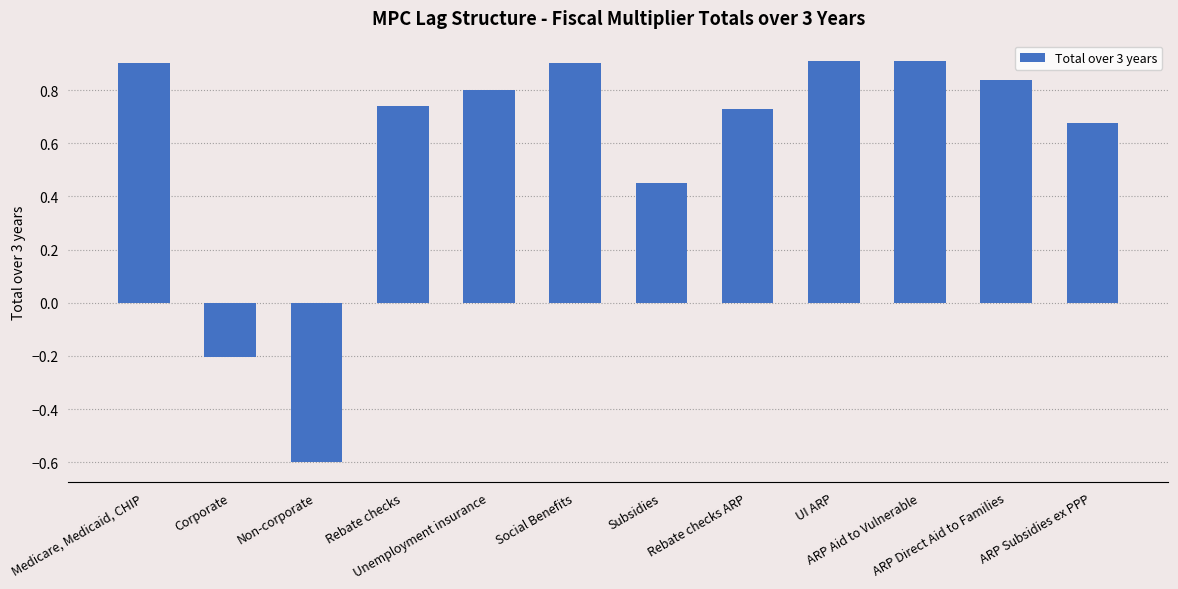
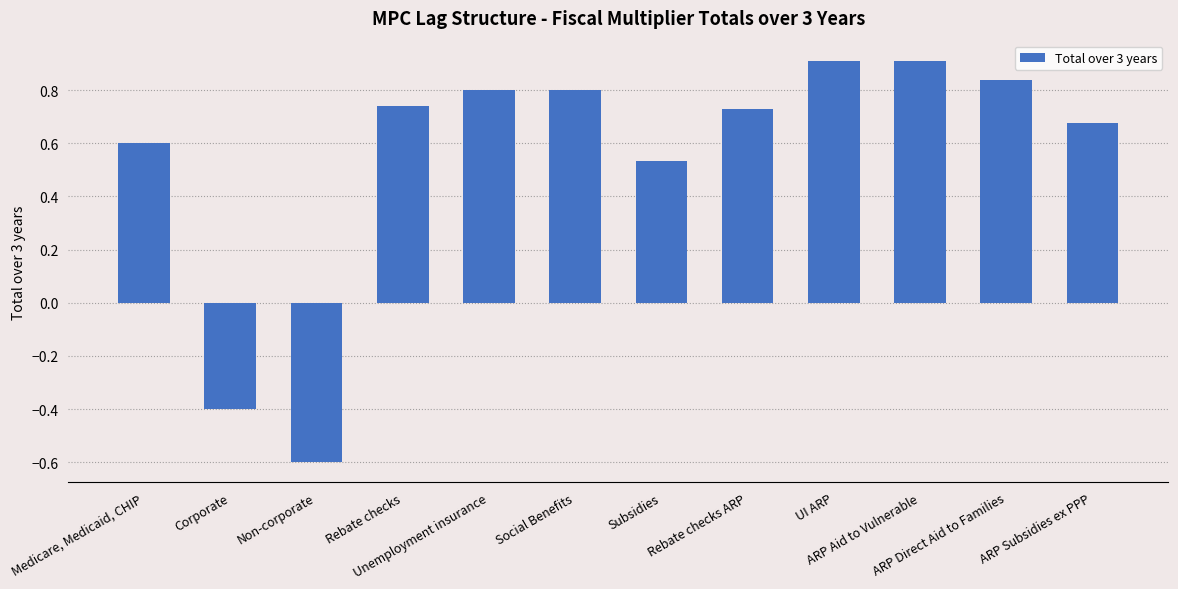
  {
-   "Medicare, Medicaid, CHIP": 0.9,
-   "Corporate": -0.20,
+   "Medicare, Medicaid, CHIP": 0.6,
+   "Corporate": -0.40,
    "Non-corporate": -0.60,
    "Rebate checks": 0.74,
    "Unemployment insurance": 0.80,
-   "Social Benefits": 0.9,
-   "Subsidies": 0.45,
+   "Social Benefits": 0.8,
+   "Subsidies": 0.53,
    "Rebate checks ARP": 0.73,
    "UI ARP": 0.91,
    "ARP Aid to Vulnerable": 0.91,
    "ARP Direct Aid to Families": 0.84,
    "ARP Subsidies ex PPP": 0.67
  }
